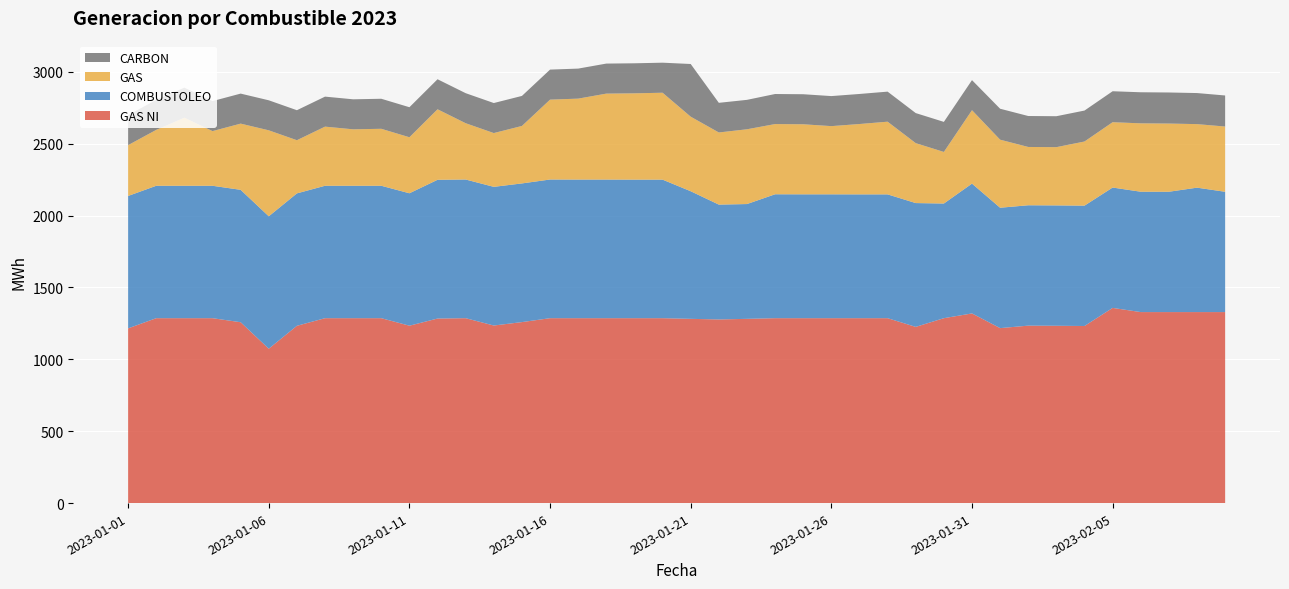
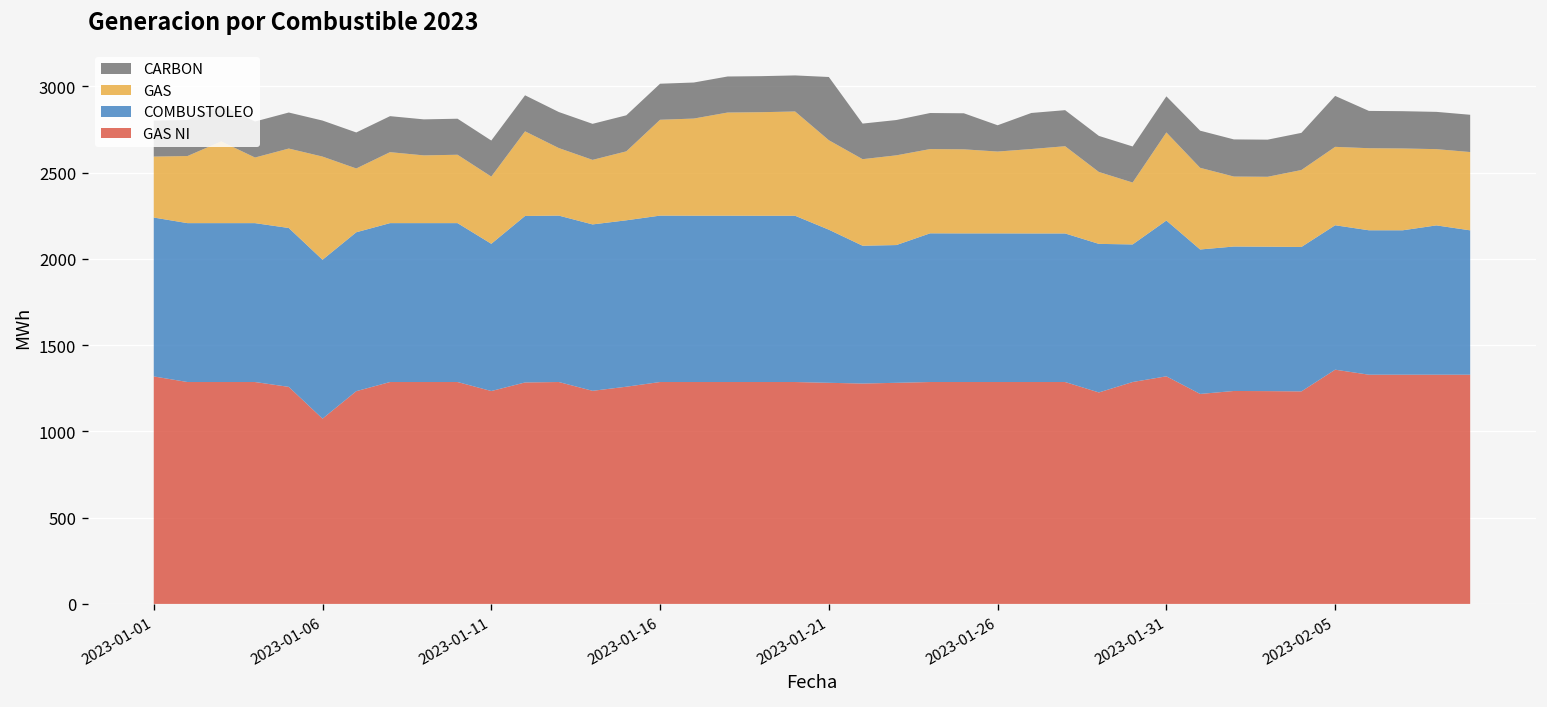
  {
    "GAS NI": {
-     "2023-01-01": 1220,
+     "2023-01-01": 1320,
      "2023-01-06": 1070,
      "2023-01-11": 1230,
      "2023-01-16": 1290,
      "2023-01-21": 1280,
      "2023-01-26": 1290,
      "2023-01-31": 1320,
      "2023-02-05": 1360
    },
    "COMBUSTOLEO": {
      "2023-01-01": 920,
      "2023-01-06": 920,
-     "2023-01-11": 920,
+     "2023-01-11": 850,
      "2023-01-16": 960,
      "2023-01-21": 890,
      "2023-01-26": 860,
      "2023-01-31": 900,
      "2023-02-05": 840
    },
    "GAS": {
      "2023-01-01": 350,
      "2023-01-06": 600,
      "2023-01-11": 390,
      "2023-01-16": 560,
      "2023-01-21": 520,
      "2023-01-26": 470,
      "2023-01-31": 510,
      "2023-02-05": 450
    },
    "CARBON": {
      "2023-01-06": 210,
      "2023-01-11": 210,
      "2023-01-16": 210,
      "2023-01-21": 370,
-     "2023-01-26": 210,
+     "2023-01-26": 150,
      "2023-01-31": 210,
-     "2023-02-05": 220
+     "2023-02-05": 300
    }
  }
